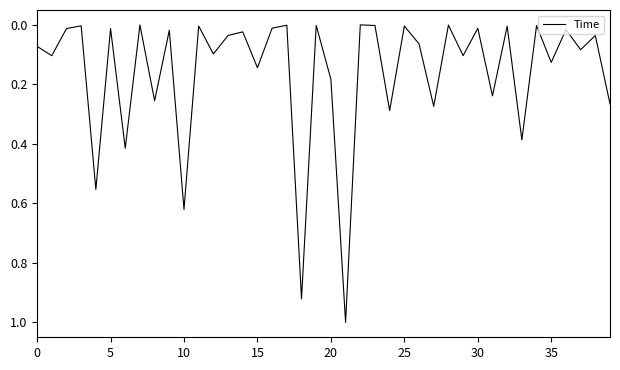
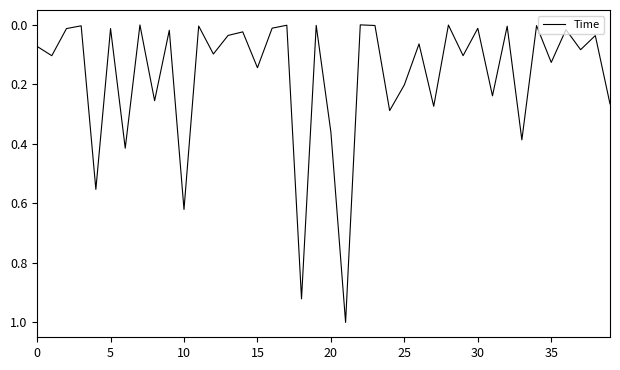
  {
    "0": 0.07,
    "5": 0.01,
    "10": 0.62,
    "15": 0.14,
-   "20": 0.18,
-   "25": 0.00,
+   "20": 0.36,
+   "25": 0.20,
    "30": 0.01,
    "35": 0.13
  }
